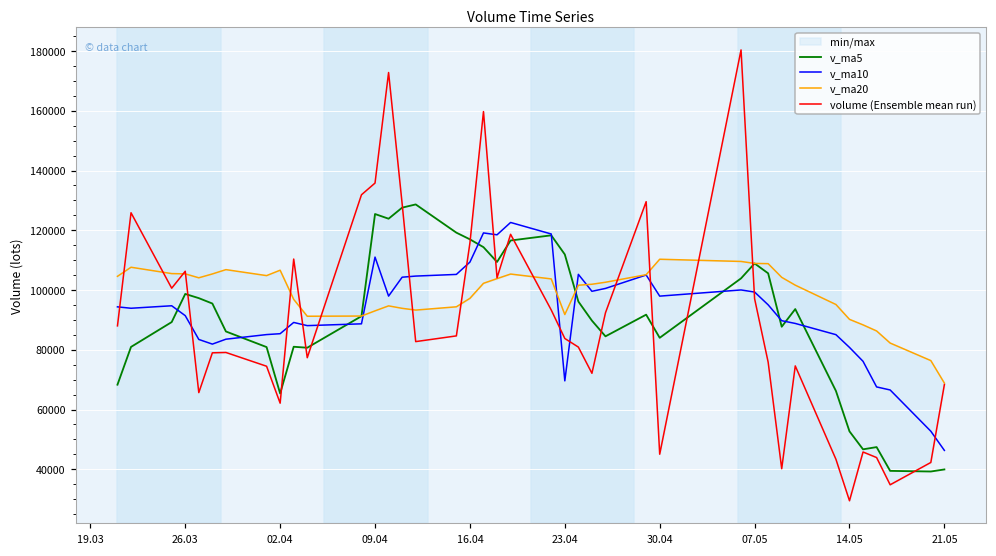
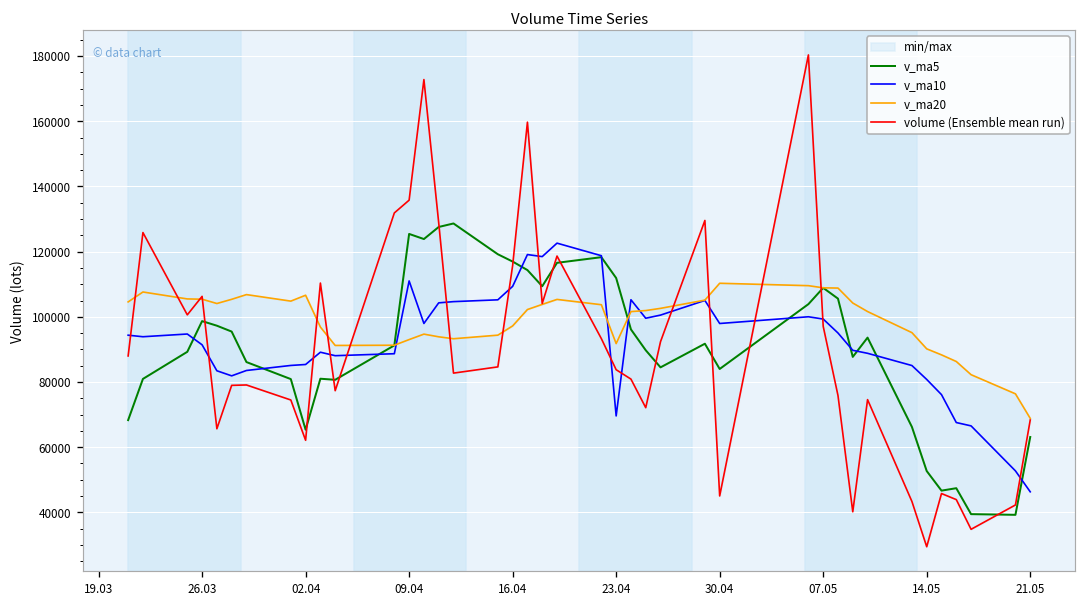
  {
    "v_ma5": {
      "26.03": 99000,
      "02.04": 65000,
      "09.04": 125000,
      "16.04": 117000,
      "23.04": 112000,
      "30.04": 84000,
      "14.05": 53000,
-     "21.05": 40000
+     "21.05": 63000
    },
    "v_ma10": {
      "26.03": 91000,
      "02.04": 85000,
      "09.04": 111000,
      "16.04": 109000,
      "23.04": 70000,
      "30.04": 98000,
      "07.05": 99000,
      "14.05": 81000,
      "21.05": 46000
    },
    "v_ma20": {
      "09.04": 93000,
      "16.04": 97000
    },
    "volume (Ensemble mean run)": {
      "02.04": 62000,
      "23.04": 84000,
      "30.04": 45000,
      "07.05": 97000,
      "14.05": 29000
    }
  }
